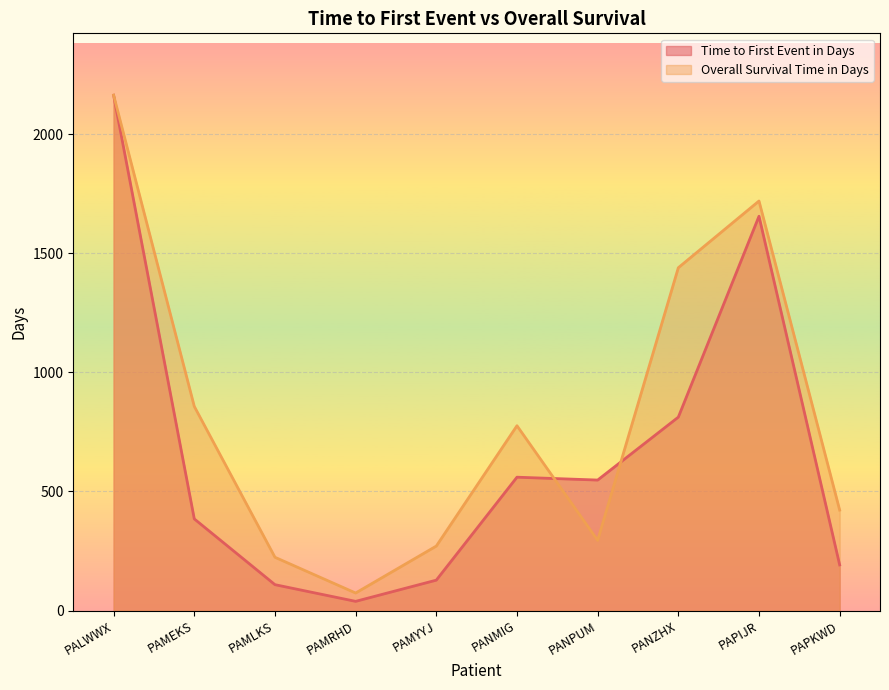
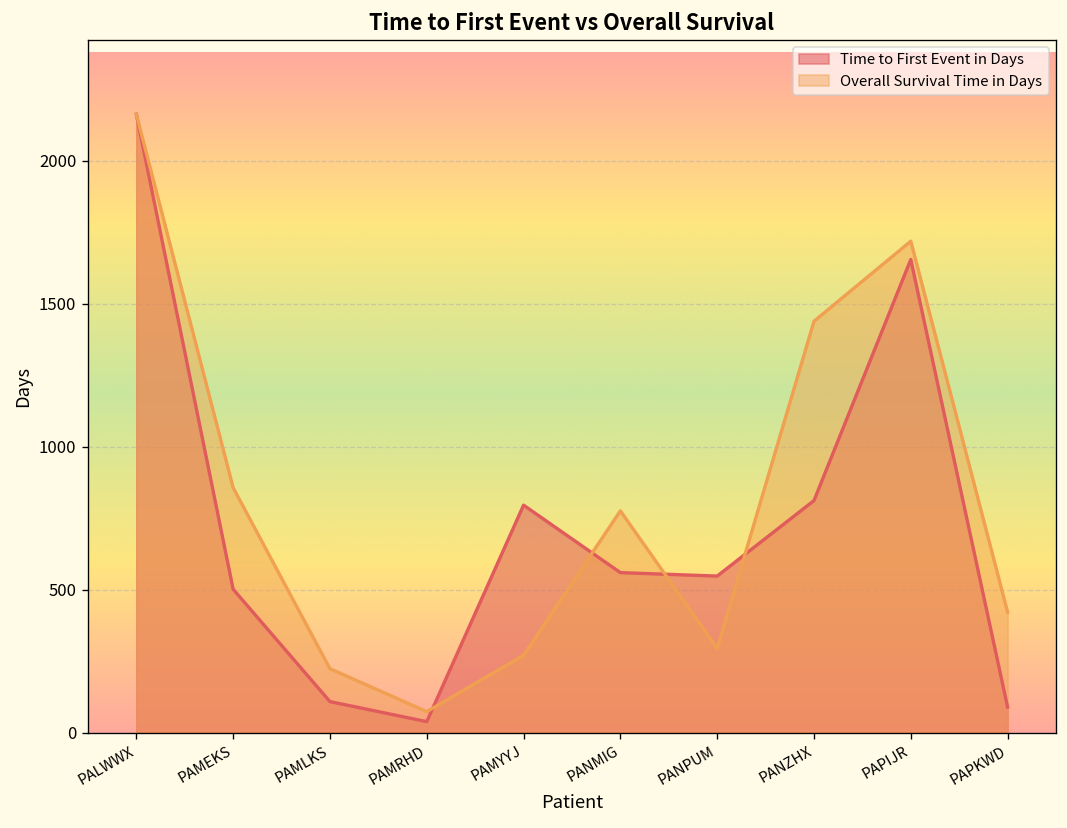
  {
    "Time to First Event in Days": {
-     "PAMEKS": 390,
+     "PAMEKS": 500,
      "PAMLKS": 110,
      "PAMRHD": 40,
-     "PAMYYJ": 130,
+     "PAMYYJ": 800,
      "PANMIG": 560,
      "PANPUM": 550,
      "PANZHX": 810,
      "PAPIJR": 1660,
-     "PAPKWD": 190
+     "PAPKWD": 90
    },
    "Overall Survival Time in Days": {
      "PAMEKS": 860,
      "PAMLKS": 220,
      "PAMRHD": 70,
      "PAMYYJ": 270,
      "PANMIG": 780,
      "PANPUM": 300,
      "PANZHX": 1440,
      "PAPIJR": 1720,
      "PAPKWD": 420
    }
  }
